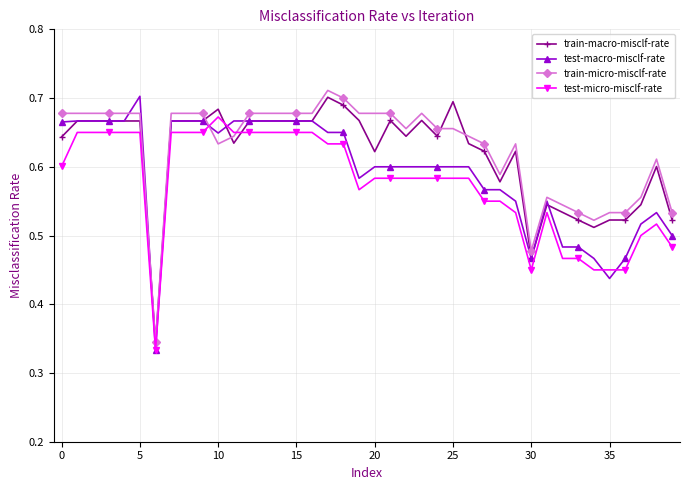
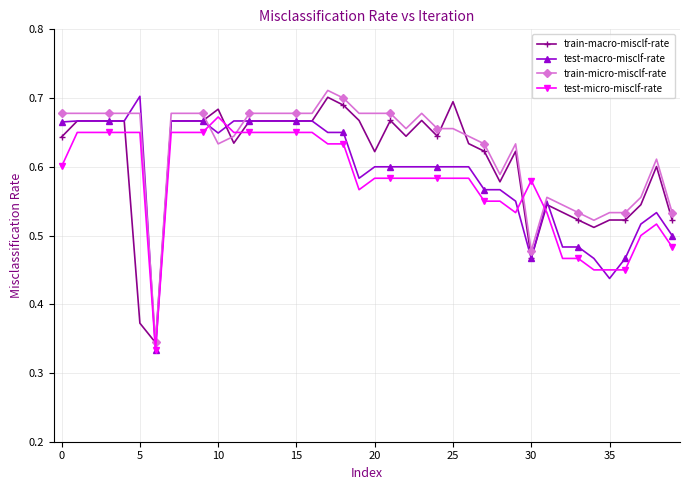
  {
    "train-macro-misclf-rate": {
      "0": 0.64,
-     "5": 0.67,
+     "5": 0.37,
      "10": 0.68,
      "20": 0.62,
      "25": 0.69,
      "35": 0.52
    },
    "test-macro-misclf-rate": {
      "0": 0.67,
      "5": 0.70,
      "10": 0.65,
      "20": 0.60,
      "25": 0.60,
      "35": 0.44
    },
    "train-micro-misclf-rate": {
      "0": 0.68,
      "5": 0.68,
      "10": 0.63,
      "15": 0.68,
      "20": 0.68,
      "25": 0.66,
      "30": 0.48,
      "35": 0.53
    },
    "test-micro-misclf-rate": {
      "0": 0.60,
      "5": 0.65,
      "10": 0.67,
      "15": 0.65,
      "20": 0.58,
      "25": 0.58,
-     "30": 0.45,
+     "30": 0.58,
      "35": 0.45
    }
  }
